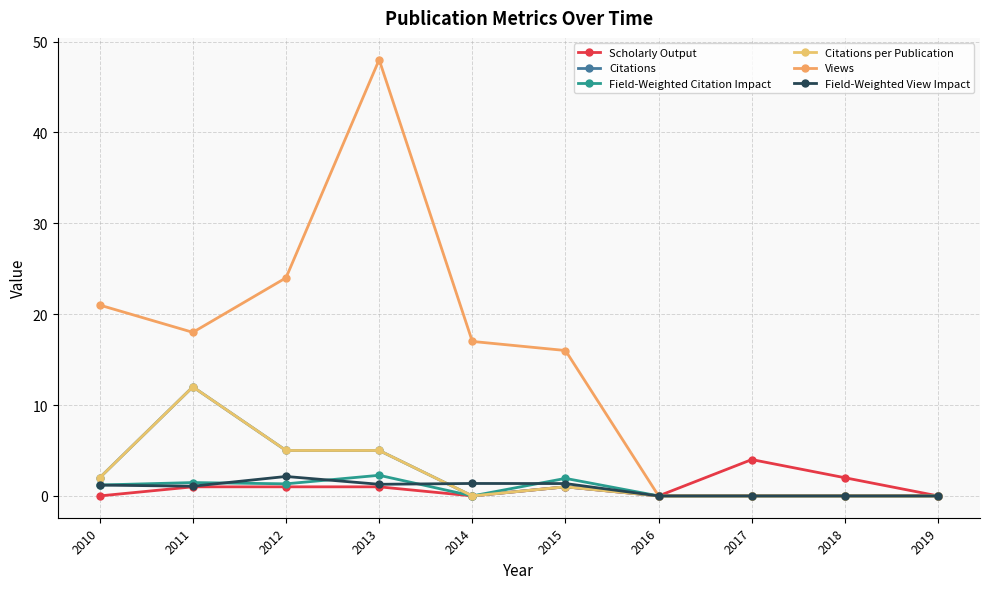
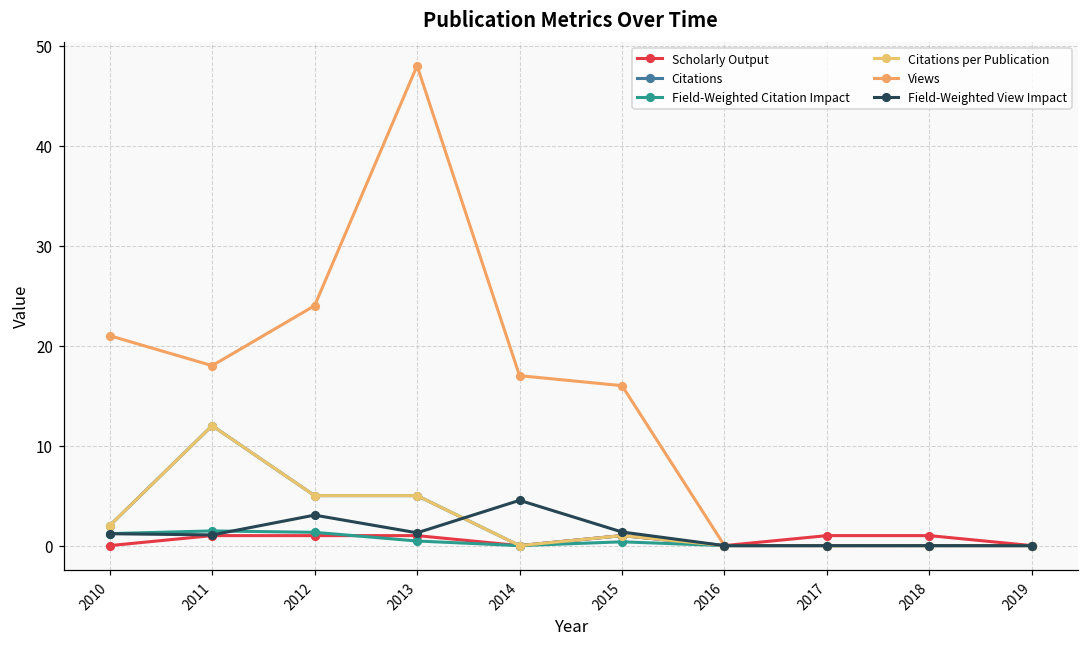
  {
    "Scholarly Output": {
      "2010": 0,
      "2012": 1,
-     "2017": 4,
-     "2018": 2
+     "2017": 1,
+     "2018": 1
    },
    "Field-Weighted Citation Impact": {
      "2011": 1,
      "2012": 1,
-     "2013": 2,
-     "2015": 2
+     "2013": 0,
+     "2015": 0
    },
    "Field-Weighted View Impact": {
-     "2012": 2,
-     "2014": 1,
+     "2012": 3,
+     "2014": 5,
      "2015": 1
    }
  }
